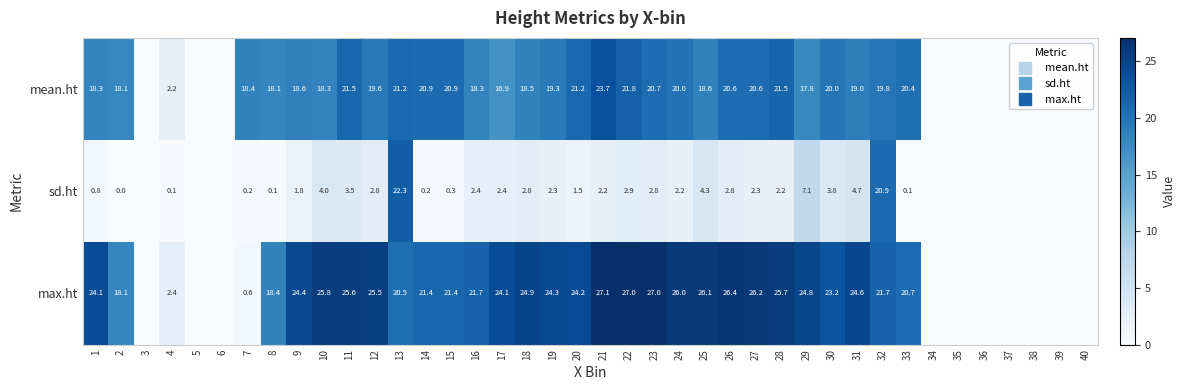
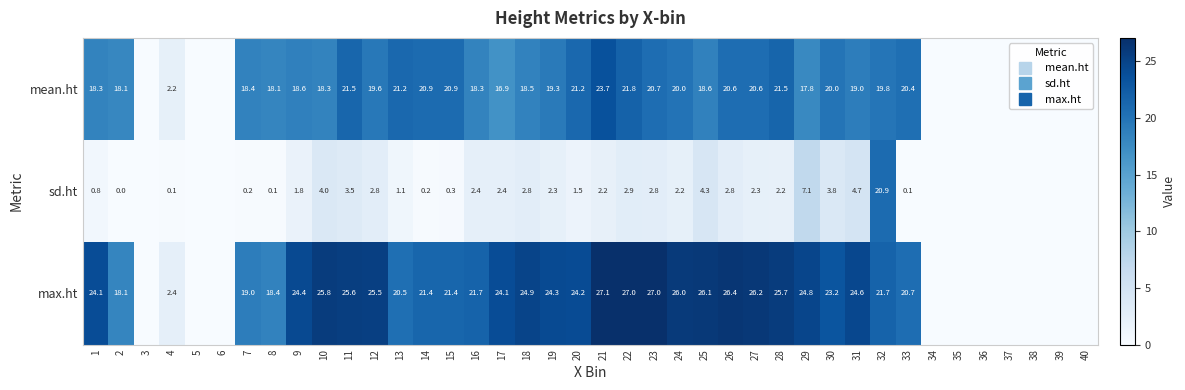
  {
    "mean.ht": {
      "1": 18.3,
      "2": 18.1,
      "4": 2.2,
      "7": 18.4,
      "8": 18.1,
      "9": 18.6,
      "10": 18.3,
      "11": 21.5,
      "12": 19.6,
      "13": 21.2,
      "14": 20.9,
      "15": 20.9,
      "16": 18.3,
      "17": 16.9,
      "18": 18.5,
      "19": 19.3,
      "20": 21.2,
      "21": 23.7,
      "22": 21.8,
      "23": 20.7,
      "24": 20.0,
      "25": 18.6,
      "26": 20.6,
      "27": 20.6,
      "28": 21.5,
      "29": 17.8,
      "30": 20.0,
      "31": 19.0,
      "32": 19.8,
      "33": 20.4
    },
    "sd.ht": {
      "1": 0.8,
      "2": 0.0,
      "4": 0.1,
      "7": 0.2,
      "8": 0.1,
      "9": 1.8,
      "10": 4.0,
      "11": 3.5,
      "12": 2.8,
-     "13": 22.3,
+     "13": 1.1,
      "14": 0.2,
      "15": 0.3,
      "16": 2.4,
      "17": 2.4,
      "18": 2.8,
      "19": 2.3,
      "20": 1.5,
      "21": 2.2,
      "22": 2.9,
      "23": 2.8,
      "24": 2.2,
      "25": 4.3,
      "26": 2.8,
      "27": 2.3,
      "28": 2.2,
      "29": 7.1,
      "30": 3.8,
      "31": 4.7,
      "32": 20.9,
      "33": 0.1
    },
    "max.ht": {
      "1": 24.1,
      "2": 18.1,
      "4": 2.4,
-     "7": 0.6,
+     "7": 19.0,
      "8": 18.4,
      "9": 24.4,
      "10": 25.8,
      "11": 25.6,
      "12": 25.5,
      "13": 20.5,
      "14": 21.4,
      "15": 21.4,
      "16": 21.7,
      "17": 24.1,
      "18": 24.9,
      "19": 24.3,
      "20": 24.2,
      "21": 27.1,
      "22": 27.0,
      "23": 27.0,
      "24": 26.0,
      "25": 26.1,
      "26": 26.4,
      "27": 26.2,
      "28": 25.7,
      "29": 24.8,
      "30": 23.2,
      "31": 24.6,
      "32": 21.7,
      "33": 20.7
    }
  }
